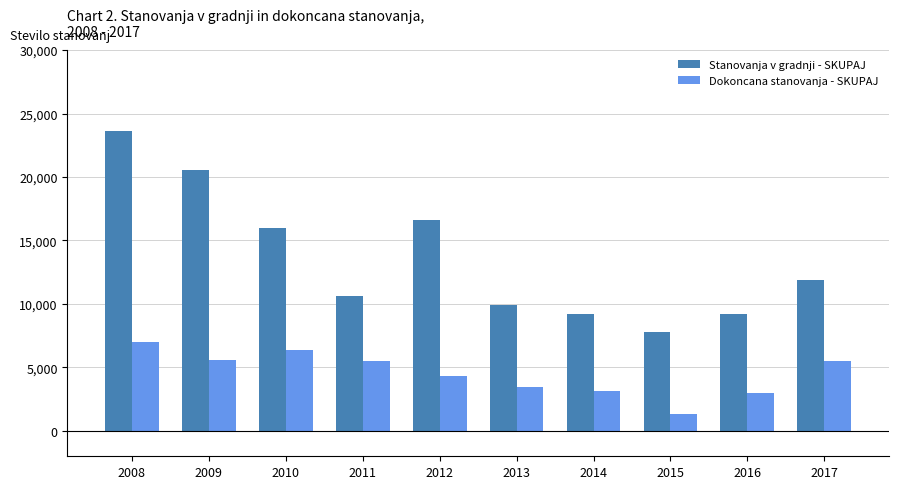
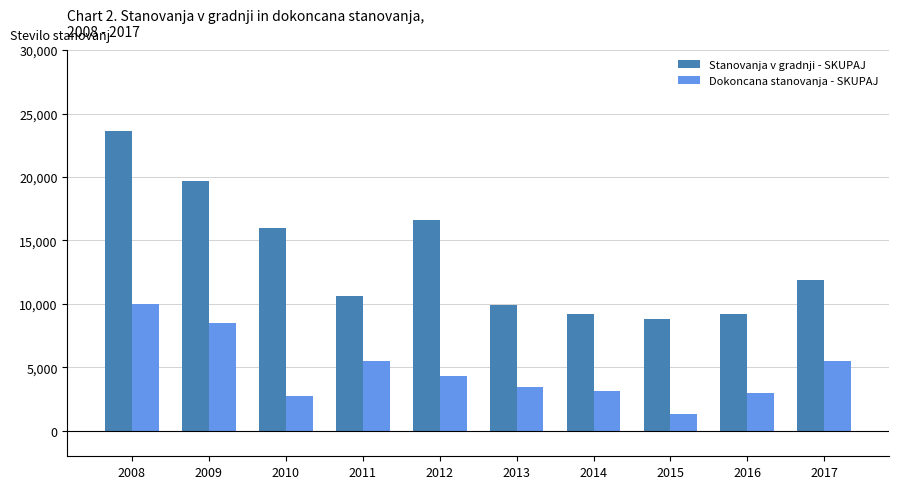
  {
    "Stanovanja v gradnji - SKUPAJ": {
      "2008": "23,700",
-     "2009": "20,500",
+     "2009": "19,700",
      "2010": "16,000",
      "2011": "10,600",
      "2012": "16,600",
      "2013": "9,900",
      "2014": "9,200",
-     "2015": "7,800",
+     "2015": "8,800",
      "2016": "9,200",
      "2017": "11,900"
    },
    "Dokoncana stanovanja - SKUPAJ": {
-     "2008": "7,000",
-     "2009": "5,600",
-     "2010": "6,400",
+     "2008": "10,000",
+     "2009": "8,500",
+     "2010": "2,700",
      "2011": "5,500",
      "2012": "4,300",
      "2013": "3,500",
      "2014": "3,200",
      "2015": "1,300",
      "2016": "3,000",
      "2017": "5,500"
    }
  }
